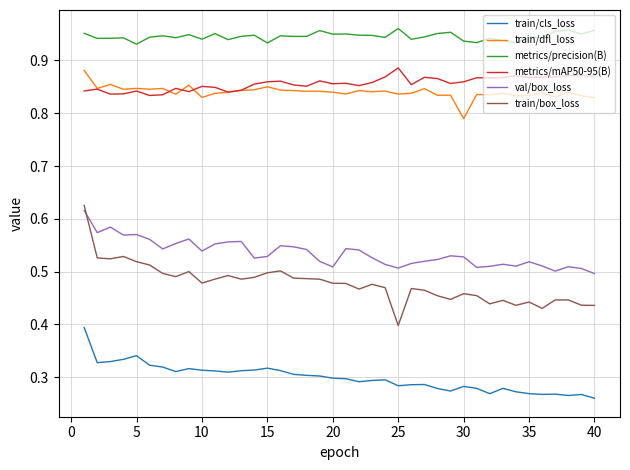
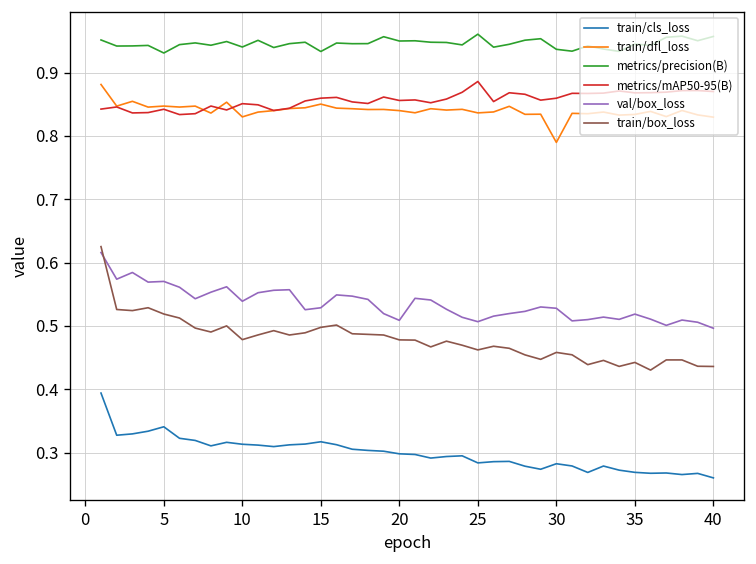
  {
    "train/cls_loss": {
      "5": 0.34,
      "10": 0.31,
      "15": 0.32,
      "20": 0.30,
      "25": 0.28,
      "30": 0.28,
      "35": 0.27,
      "40": 0.26
    },
    "train/dfl_loss": {
      "5": 0.85,
      "10": 0.83,
      "15": 0.85,
      "20": 0.84,
      "25": 0.84,
      "30": 0.79
    },
    "metrics/precision(B)": {
      "5": 0.93,
      "10": 0.94,
      "15": 0.93,
      "20": 0.95,
      "25": 0.96,
      "30": 0.94
    },
    "metrics/mAP50-95(B)": {
      "5": 0.84,
      "10": 0.85,
      "15": 0.86,
      "20": 0.86,
      "25": 0.89,
      "30": 0.86
    },
    "val/box_loss": {
      "5": 0.57,
      "10": 0.54,
      "15": 0.53,
      "20": 0.51,
      "25": 0.51,
      "30": 0.53,
      "35": 0.52,
      "40": 0.50
    },
    "train/box_loss": {
      "5": 0.52,
      "10": 0.48,
      "15": 0.50,
      "20": 0.48,
-     "25": 0.40,
+     "25": 0.46,
      "30": 0.46,
      "35": 0.44,
      "40": 0.44
    }
  }
